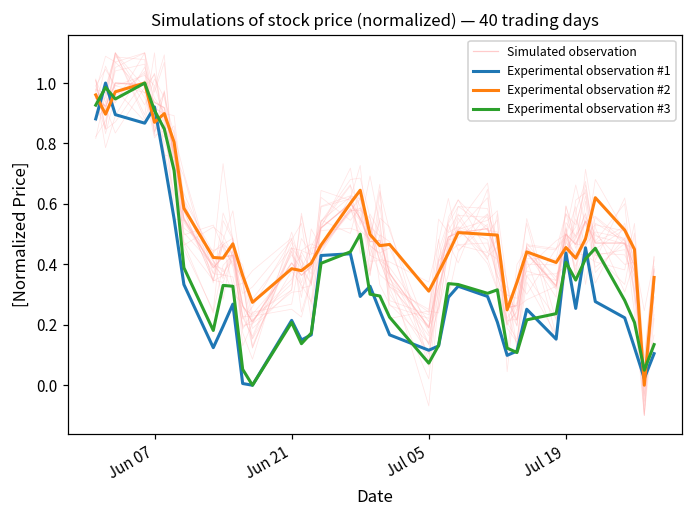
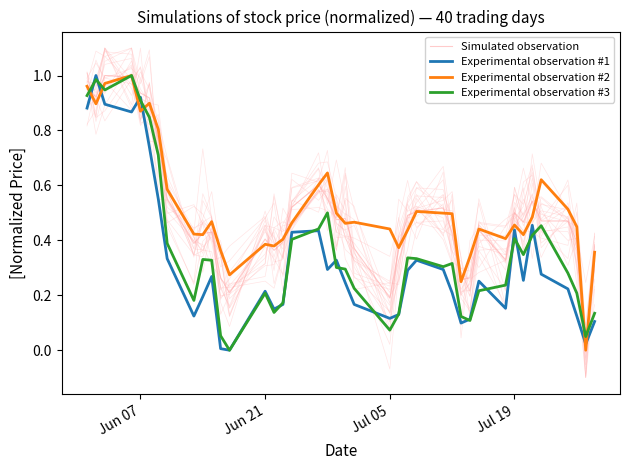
  {
    "Experimental observation #2": {
-     "Jul 05": 0.31
+     "Jul 05": 0.44
    },
    "Experimental observation #3": {
      "Jul 19": 0.41
    }
  }
